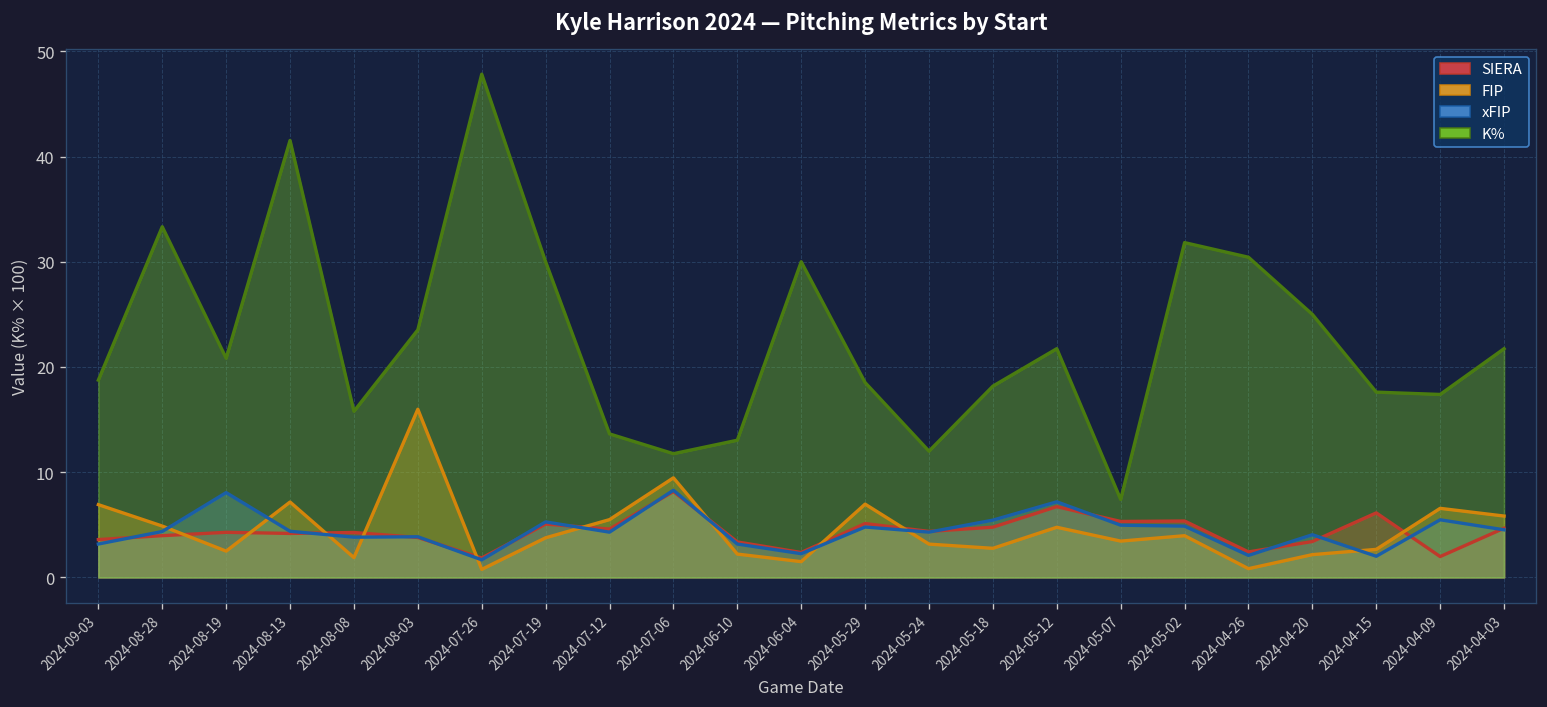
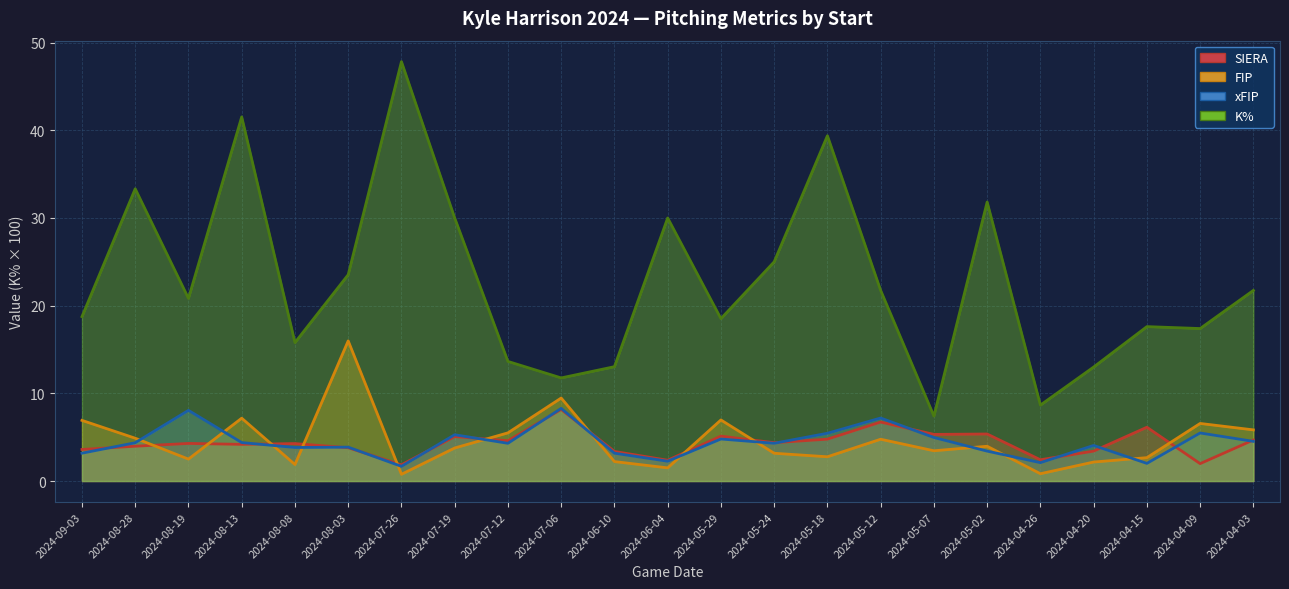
  {
    "xFIP": {
      "2024-09-03": 3,
      "2024-08-28": 4,
      "2024-08-19": 8,
      "2024-08-08": 4,
      "2024-07-12": 4,
      "2024-05-29": 5,
      "2024-05-18": 5,
      "2024-05-12": 7,
      "2024-05-07": 5,
-     "2024-05-02": 5,
+     "2024-05-02": 3,
      "2024-04-26": 2,
      "2024-04-20": 4,
      "2024-04-15": 2,
      "2024-04-09": 5
    },
    "K%": {
      "2024-09-03": 19,
      "2024-08-28": 33,
      "2024-08-19": 21,
      "2024-08-13": 42,
      "2024-08-08": 16,
      "2024-08-03": 24,
      "2024-07-26": 48,
      "2024-07-19": 30,
      "2024-07-12": 14,
      "2024-07-06": 12,
      "2024-06-10": 13,
      "2024-06-04": 30,
      "2024-05-29": 19,
-     "2024-05-24": 12,
-     "2024-05-18": 18,
+     "2024-05-24": 25,
+     "2024-05-18": 39,
      "2024-05-12": 22,
      "2024-05-07": 7,
      "2024-05-02": 32,
-     "2024-04-26": 30,
-     "2024-04-20": 25,
+     "2024-04-26": 9,
+     "2024-04-20": 13,
      "2024-04-15": 18,
      "2024-04-09": 17,
      "2024-04-03": 22
    }
  }
